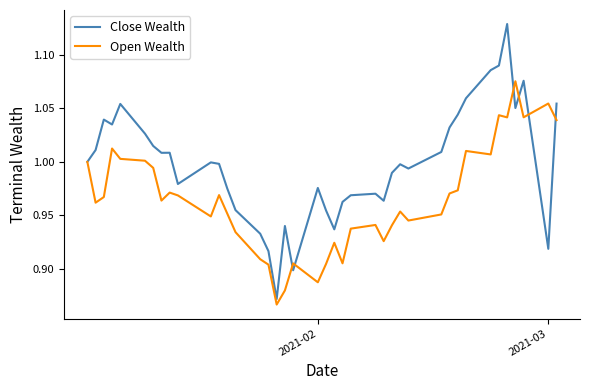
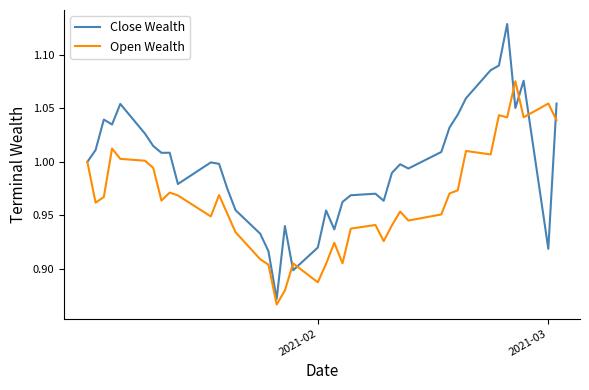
  {
    "Close Wealth": {
-     "2021-02": 0.976,
+     "2021-02": 0.920,
      "2021-03": 0.919
    },
    "Open Wealth": {
      "2021-02": 0.887,
      "2021-03": 1.055
    }
  }
